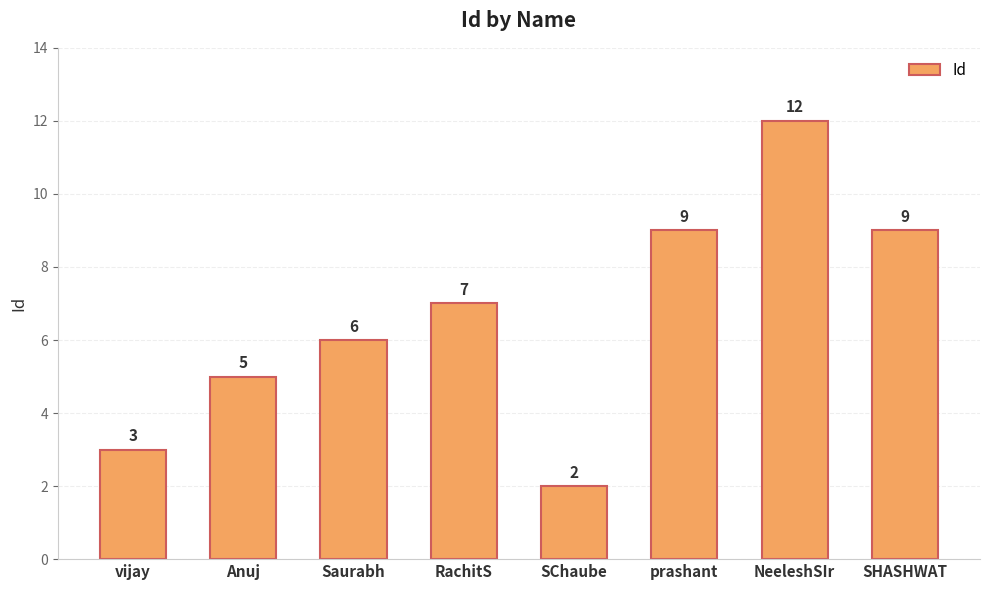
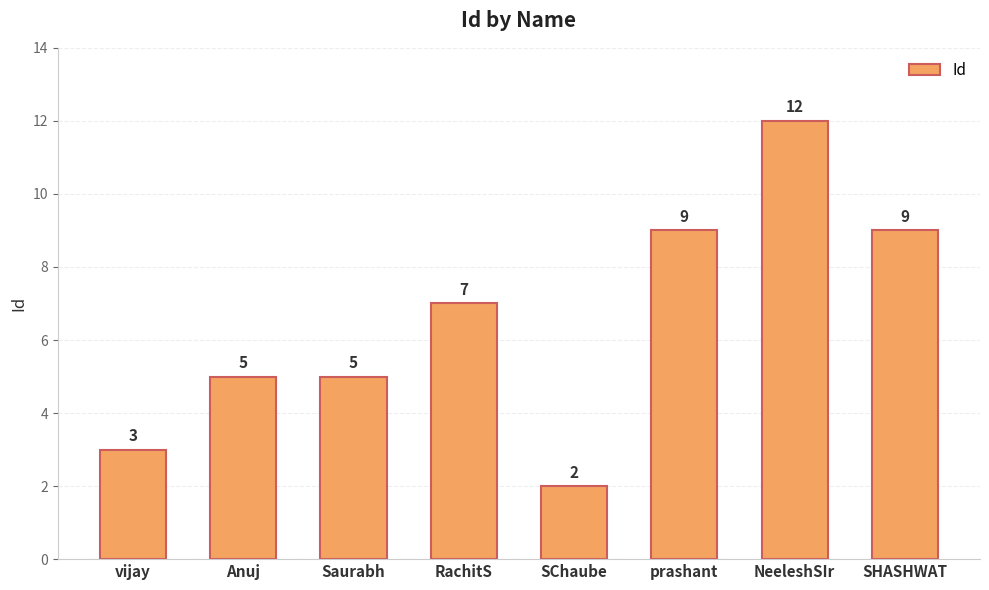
  {
    "vijay": 3,
    "Anuj": 5,
-   "Saurabh": 6,
+   "Saurabh": 5,
    "RachitS": 7,
    "SChaube": 2,
    "prashant": 9,
    "NeeleshSIr": 12,
    "SHASHWAT": 9
  }
